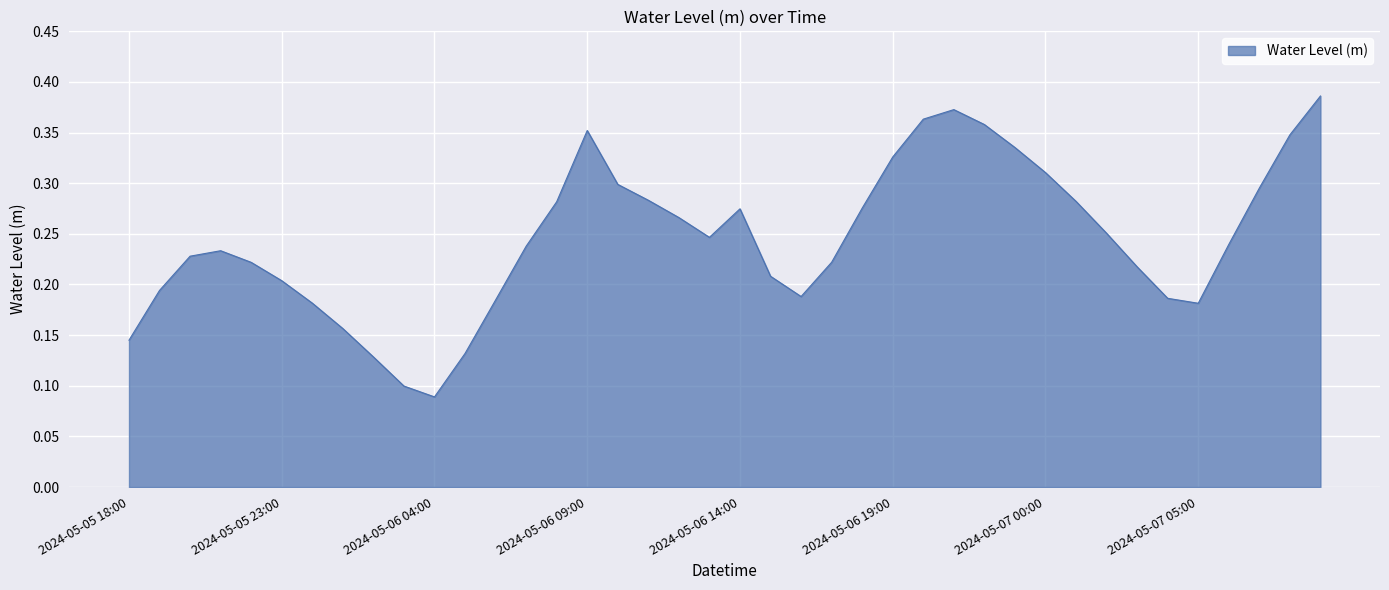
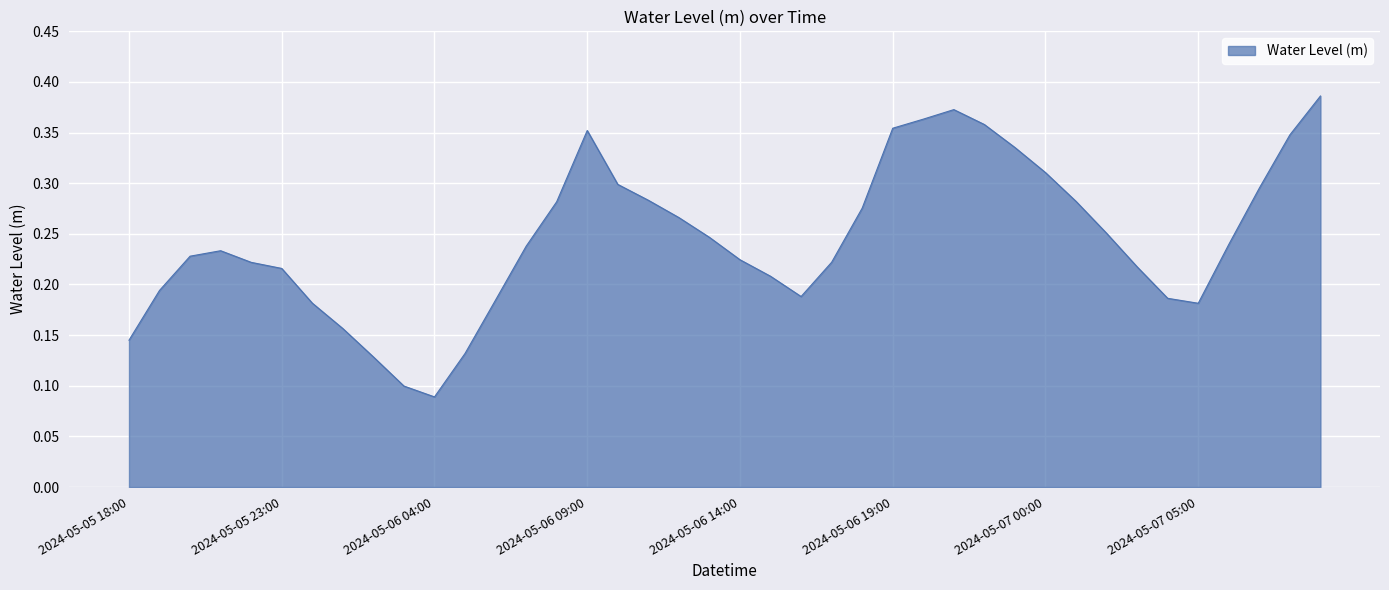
  {
    "2024-05-05 18:00": 0.145,
-   "2024-05-05 23:00": 0.204,
+   "2024-05-05 23:00": 0.216,
    "2024-05-06 04:00": 0.089,
    "2024-05-06 09:00": 0.352,
-   "2024-05-06 14:00": 0.275,
-   "2024-05-06 19:00": 0.326,
+   "2024-05-06 14:00": 0.224,
+   "2024-05-06 19:00": 0.354,
    "2024-05-07 00:00": 0.311,
    "2024-05-07 05:00": 0.181
  }
